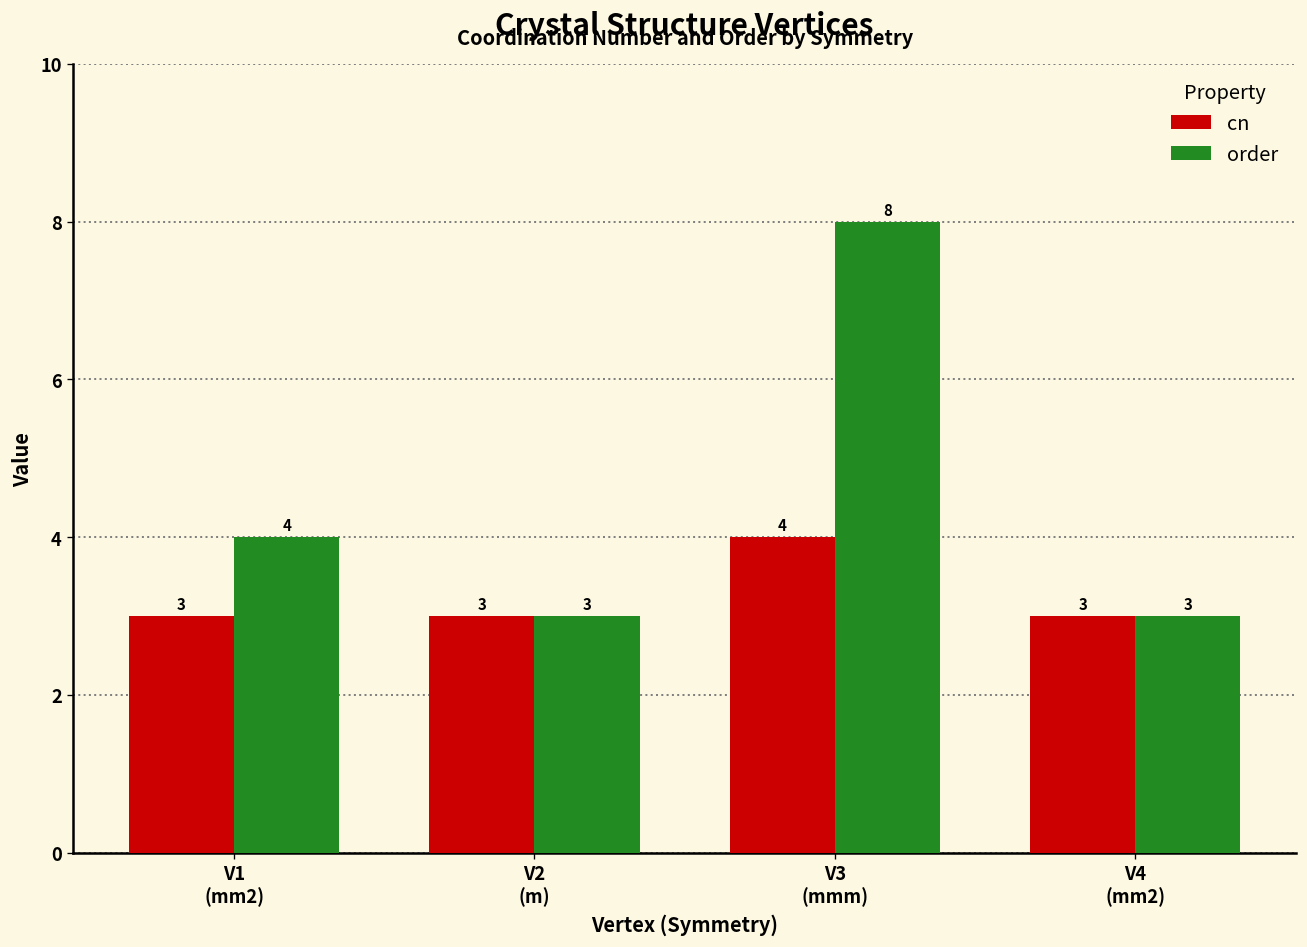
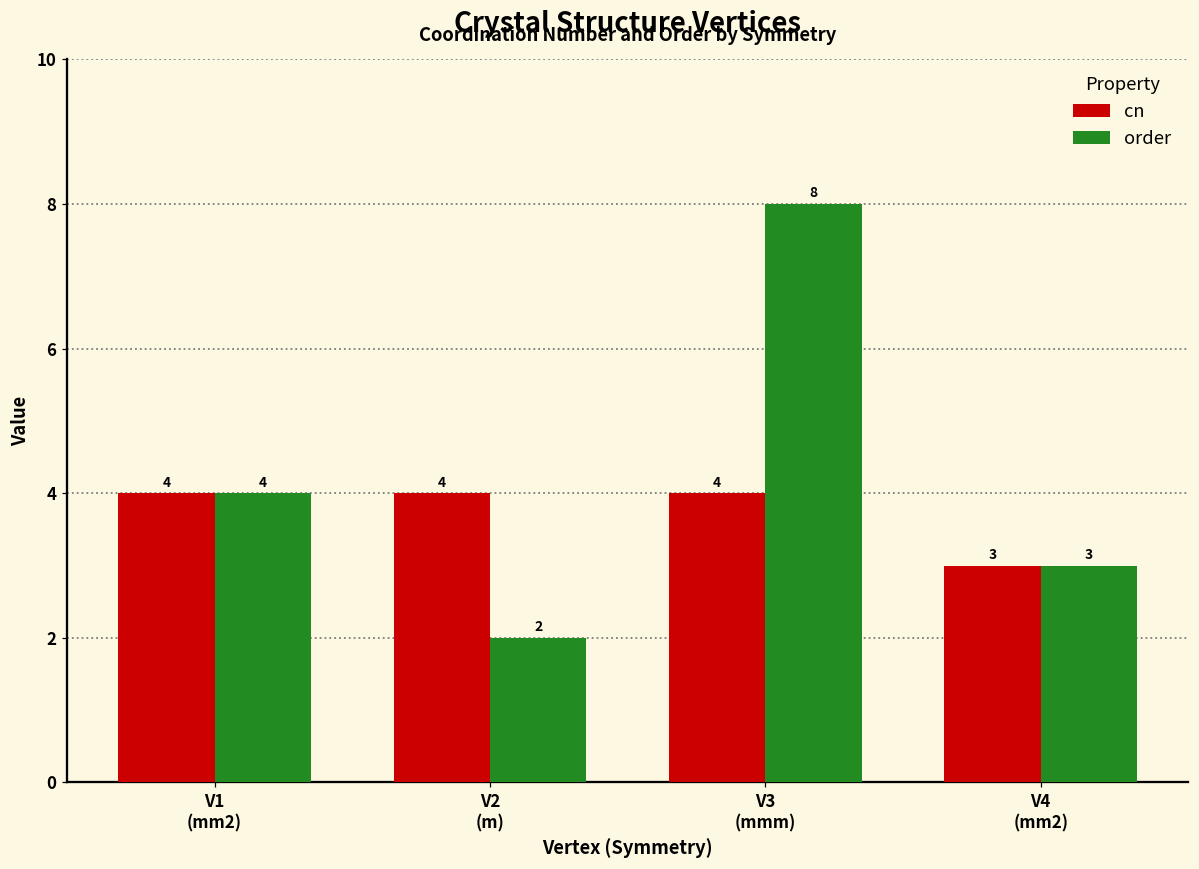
  {
    "cn": {
-     "V1 (mm2)": 3,
-     "V2 (m)": 3,
+     "V1 (mm2)": 4,
+     "V2 (m)": 4,
      "V3 (mmm)": 4,
      "V4 (mm2)": 3
    },
    "order": {
      "V1 (mm2)": 4,
-     "V2 (m)": 3,
+     "V2 (m)": 2,
      "V3 (mmm)": 8,
      "V4 (mm2)": 3
    }
  }
